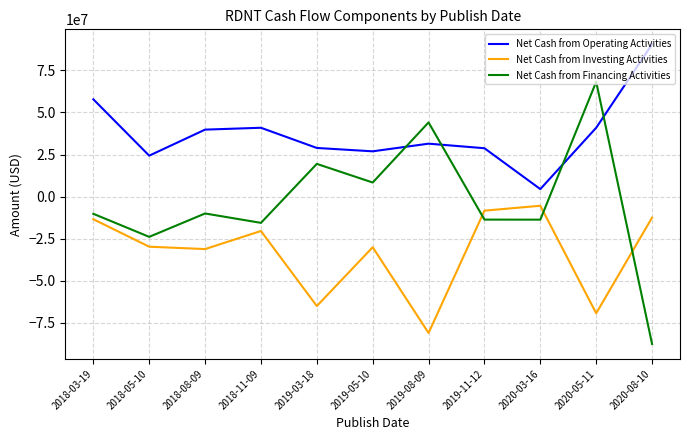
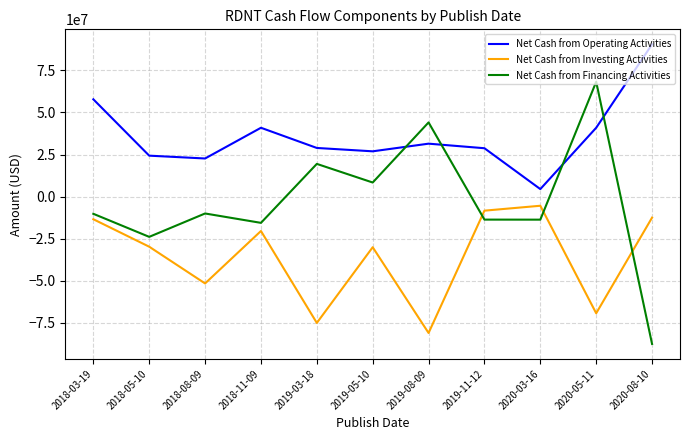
  {
    "Net Cash from Operating Activities": {
      "2018-03-19": 58000000,
      "2018-05-10": 24000000,
-     "2018-08-09": 40000000,
+     "2018-08-09": 23000000,
      "2018-11-09": 41000000,
      "2019-03-18": 29000000,
      "2019-05-10": 27000000,
      "2019-08-09": 31000000,
      "2019-11-12": 29000000,
      "2020-03-16": 4000000,
      "2020-05-11": 41000000
    },
    "Net Cash from Investing Activities": {
      "2018-03-19": -14000000,
      "2018-05-10": -30000000,
-     "2018-08-09": -31000000,
+     "2018-08-09": -52000000,
      "2018-11-09": -20000000,
-     "2019-03-18": -65000000,
+     "2019-03-18": -75000000,
      "2019-05-10": -30000000,
      "2019-08-09": -81000000,
      "2019-11-12": -8000000,
      "2020-03-16": -5000000,
      "2020-05-11": -69000000,
      "2020-08-10": -13000000
    },
    "Net Cash from Financing Activities": {
      "2018-03-19": -10000000,
      "2018-05-10": -24000000,
      "2018-08-09": -10000000,
      "2018-11-09": -16000000,
      "2019-03-18": 19000000,
      "2019-05-10": 8000000,
      "2019-08-09": 44000000,
      "2019-11-12": -14000000,
      "2020-03-16": -14000000,
      "2020-08-10": -88000000
    }
  }
